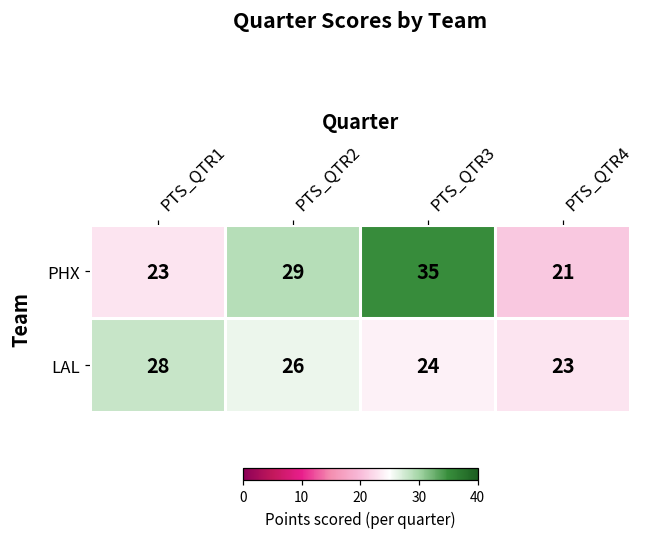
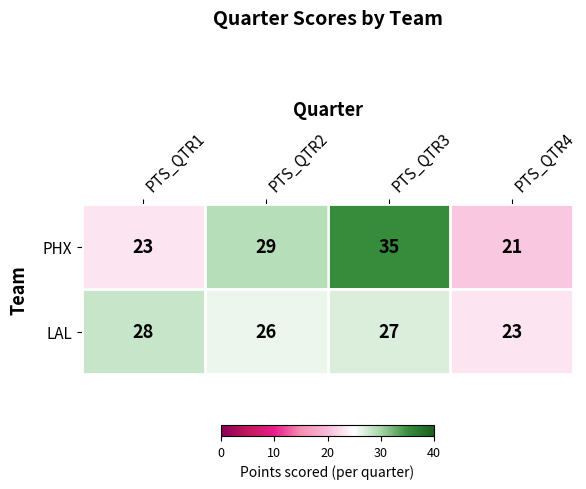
  {
    "PHX": {
      "PTS_QTR1": 23,
      "PTS_QTR2": 29,
      "PTS_QTR3": 35,
      "PTS_QTR4": 21
    },
    "LAL": {
      "PTS_QTR1": 28,
      "PTS_QTR2": 26,
-     "PTS_QTR3": 24,
+     "PTS_QTR3": 27,
      "PTS_QTR4": 23
    }
  }
